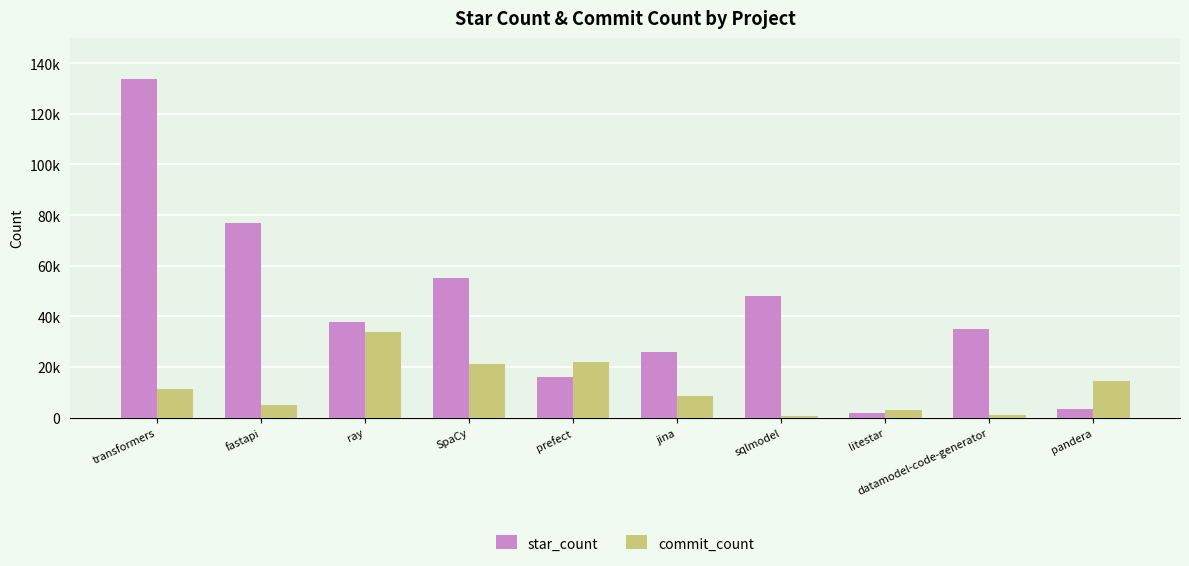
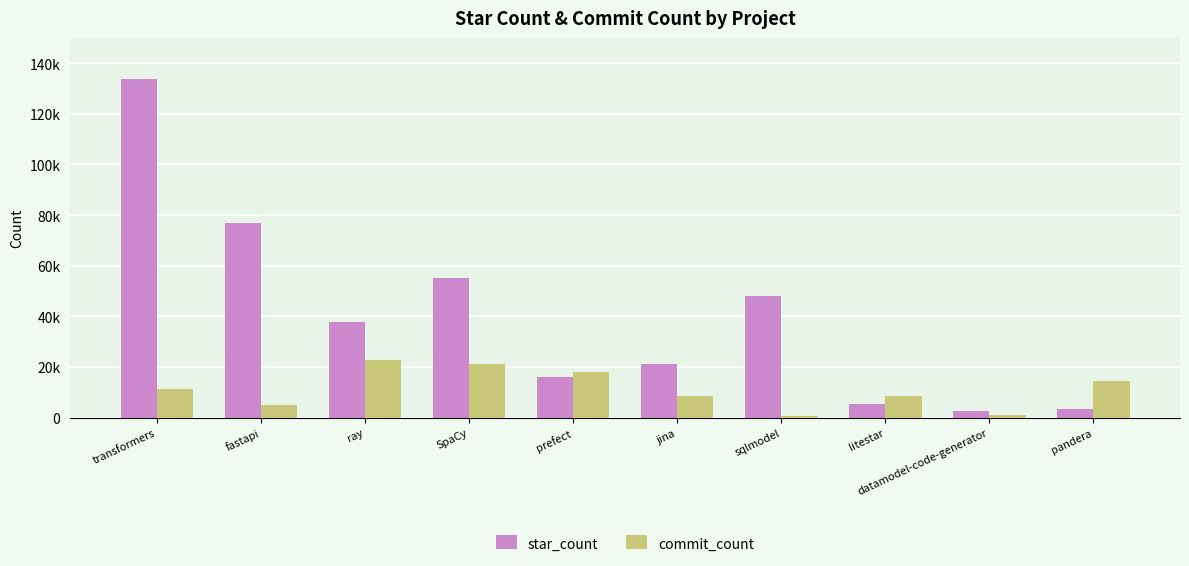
  {
    "star_count": {
      "transformers": 134000,
      "fastapi": 77000,
      "ray": 38000,
      "SpaCy": 55000,
      "prefect": 16000,
-     "jina": 26000,
+     "jina": 21000,
      "sqlmodel": 48000,
-     "litestar": 2000,
-     "datamodel-code-generator": 35000,
+     "litestar": 5000,
+     "datamodel-code-generator": 3000,
      "pandera": 3000
    },
    "commit_count": {
      "transformers": 11000,
      "fastapi": 5000,
-     "ray": 34000,
+     "ray": 23000,
      "SpaCy": 21000,
-     "prefect": 22000,
+     "prefect": 18000,
      "jina": 9000,
-     "litestar": 3000,
+     "litestar": 9000,
      "datamodel-code-generator": 1000,
      "pandera": 14000
    }
  }
